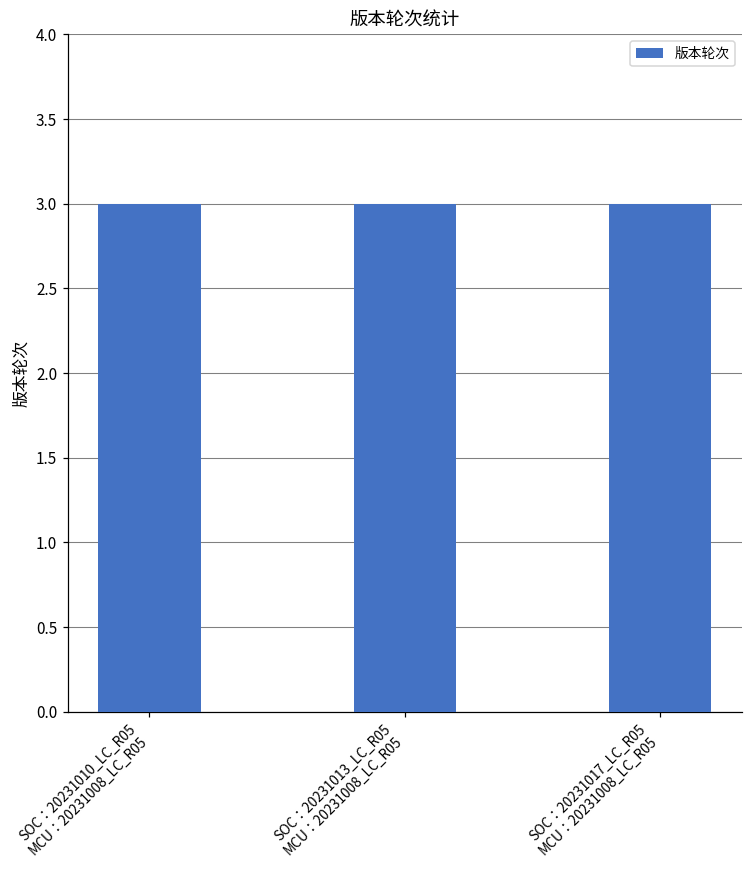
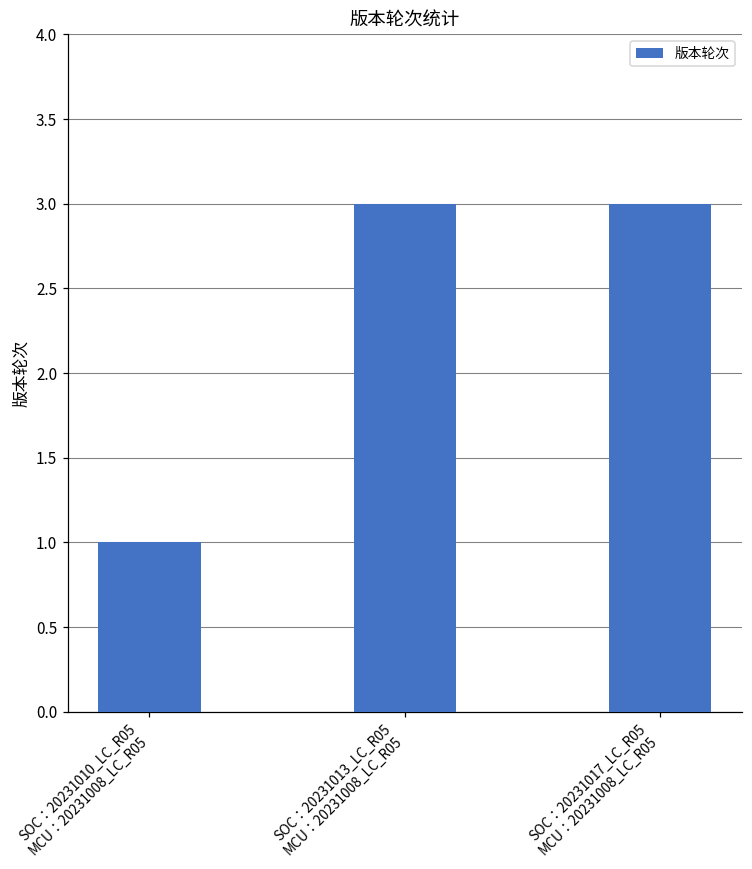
  {
-   "SOC：20231010_LC_R05 MCU：20231008_LC_R05": 3,
+   "SOC：20231010_LC_R05 MCU：20231008_LC_R05": 1,
    "SOC：20231013_LC_R05 MCU：20231008_LC_R05": 3,
    "SOC：20231017_LC_R05 MCU：20231008_LC_R05": 3
  }
